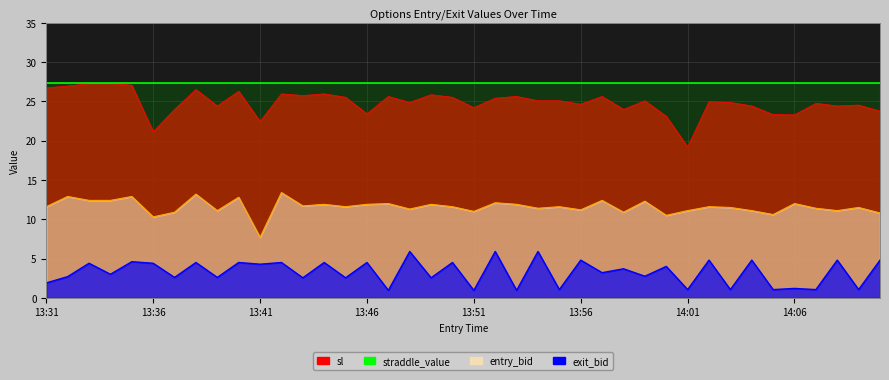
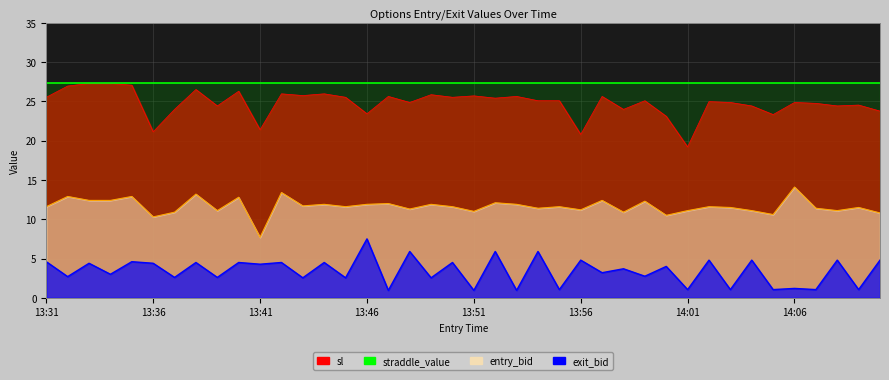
  {
    "sl": {
-     "13:31": 27,
+     "13:31": 26,
      "13:36": 21,
-     "13:41": 22,
+     "13:41": 21,
      "13:46": 23,
-     "13:51": 24,
-     "13:56": 25,
+     "13:51": 26,
+     "13:56": 21,
      "14:01": 19,
-     "14:06": 23
+     "14:06": 25
    },
    "entry_bid": {
      "13:31": 12,
      "13:36": 10,
      "13:41": 8,
      "13:46": 12,
      "13:51": 11,
      "13:56": 11,
      "14:01": 11,
-     "14:06": 12
+     "14:06": 14
    },
    "exit_bid": {
-     "13:31": 2,
+     "13:31": 5,
      "13:36": 4,
      "13:41": 4,
-     "13:46": 5,
+     "13:46": 8,
      "13:51": 1,
      "13:56": 5,
      "14:01": 1,
      "14:06": 1
    }
  }
